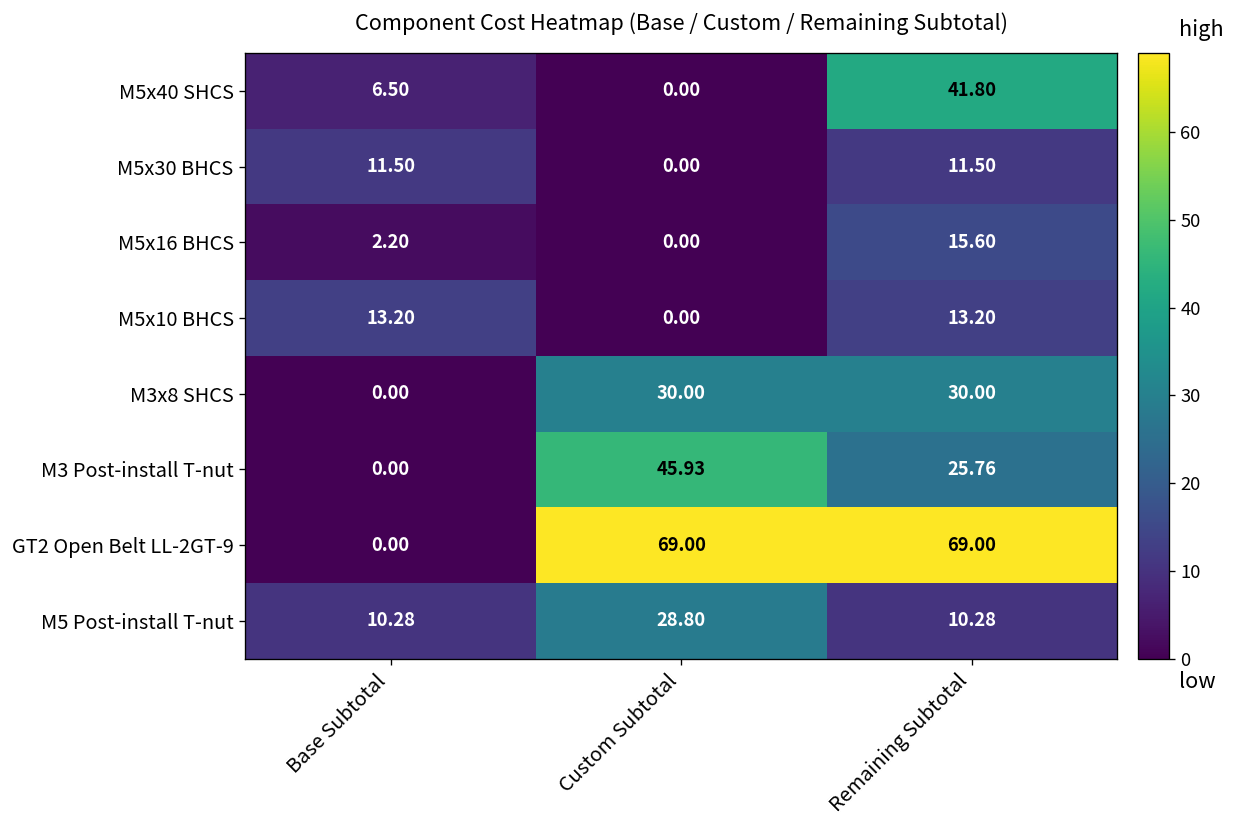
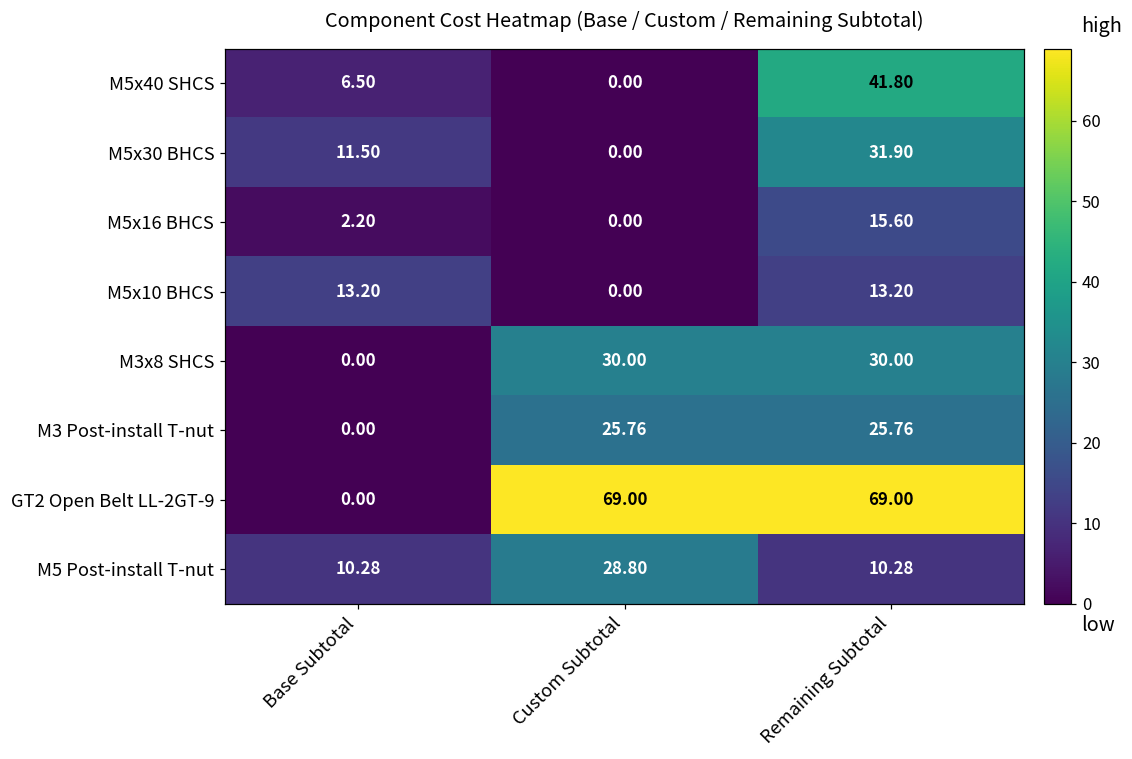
  {
    "M5x40 SHCS": {
      "Base Subtotal": 6.50,
      "Custom Subtotal": 0.00,
      "Remaining Subtotal": 41.80
    },
    "M5x30 BHCS": {
      "Base Subtotal": 11.50,
      "Custom Subtotal": 0.00,
-     "Remaining Subtotal": 11.50
+     "Remaining Subtotal": 31.90
    },
    "M5x16 BHCS": {
      "Base Subtotal": 2.20,
      "Custom Subtotal": 0.00,
      "Remaining Subtotal": 15.60
    },
    "M5x10 BHCS": {
      "Base Subtotal": 13.20,
      "Custom Subtotal": 0.00,
      "Remaining Subtotal": 13.20
    },
    "M3x8 SHCS": {
      "Base Subtotal": 0.00,
      "Custom Subtotal": 30.00,
      "Remaining Subtotal": 30.00
    },
    "M3 Post-install T-nut": {
      "Base Subtotal": 0.00,
-     "Custom Subtotal": 45.93,
+     "Custom Subtotal": 25.76,
      "Remaining Subtotal": 25.76
    },
    "GT2 Open Belt LL-2GT-9": {
      "Base Subtotal": 0.00,
      "Custom Subtotal": 69.00,
      "Remaining Subtotal": 69.00
    },
    "M5 Post-install T-nut": {
      "Base Subtotal": 10.28,
      "Custom Subtotal": 28.80,
      "Remaining Subtotal": 10.28
    }
  }
